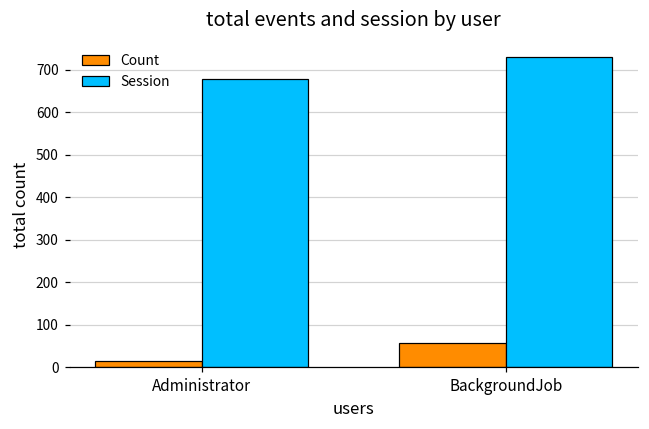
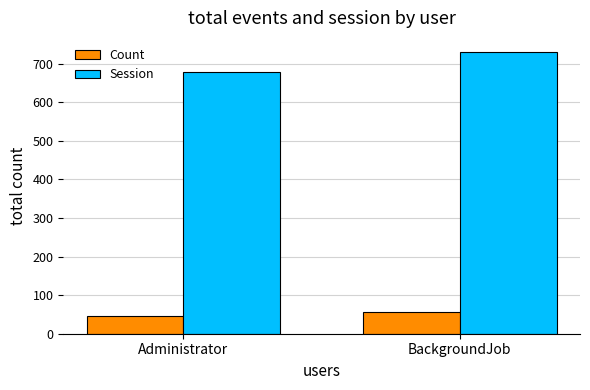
  {
    "Count": {
-     "Administrator": 10,
+     "Administrator": 50,
      "BackgroundJob": 60
    },
    "Session": {
      "Administrator": 680,
      "BackgroundJob": 730
    }
  }
